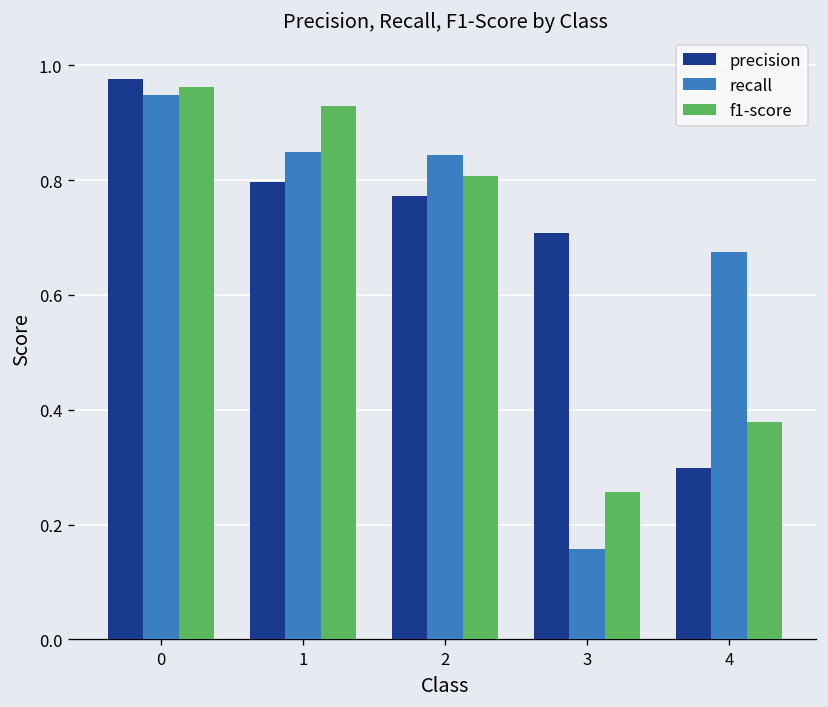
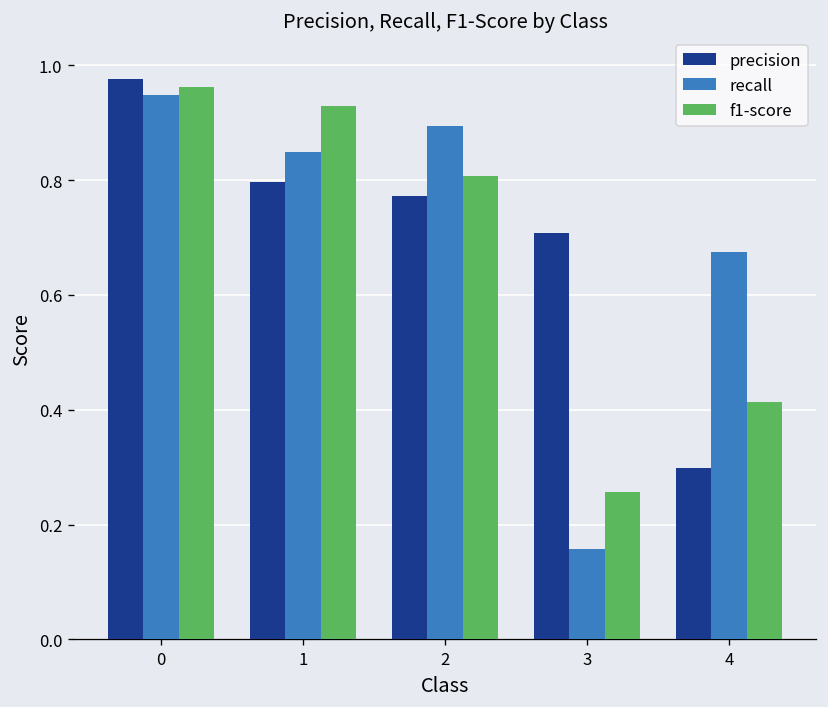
  {
    "precision": {
      "0": 0.98,
      "1": 0.80,
      "2": 0.77,
      "3": 0.71,
      "4": 0.30
    },
    "recall": {
      "0": 0.95,
      "1": 0.85,
-     "2": 0.84,
+     "2": 0.89,
      "3": 0.16,
      "4": 0.67
    },
    "f1-score": {
      "0": 0.96,
      "1": 0.93,
      "2": 0.81,
      "3": 0.26,
-     "4": 0.38
+     "4": 0.41
    }
  }
